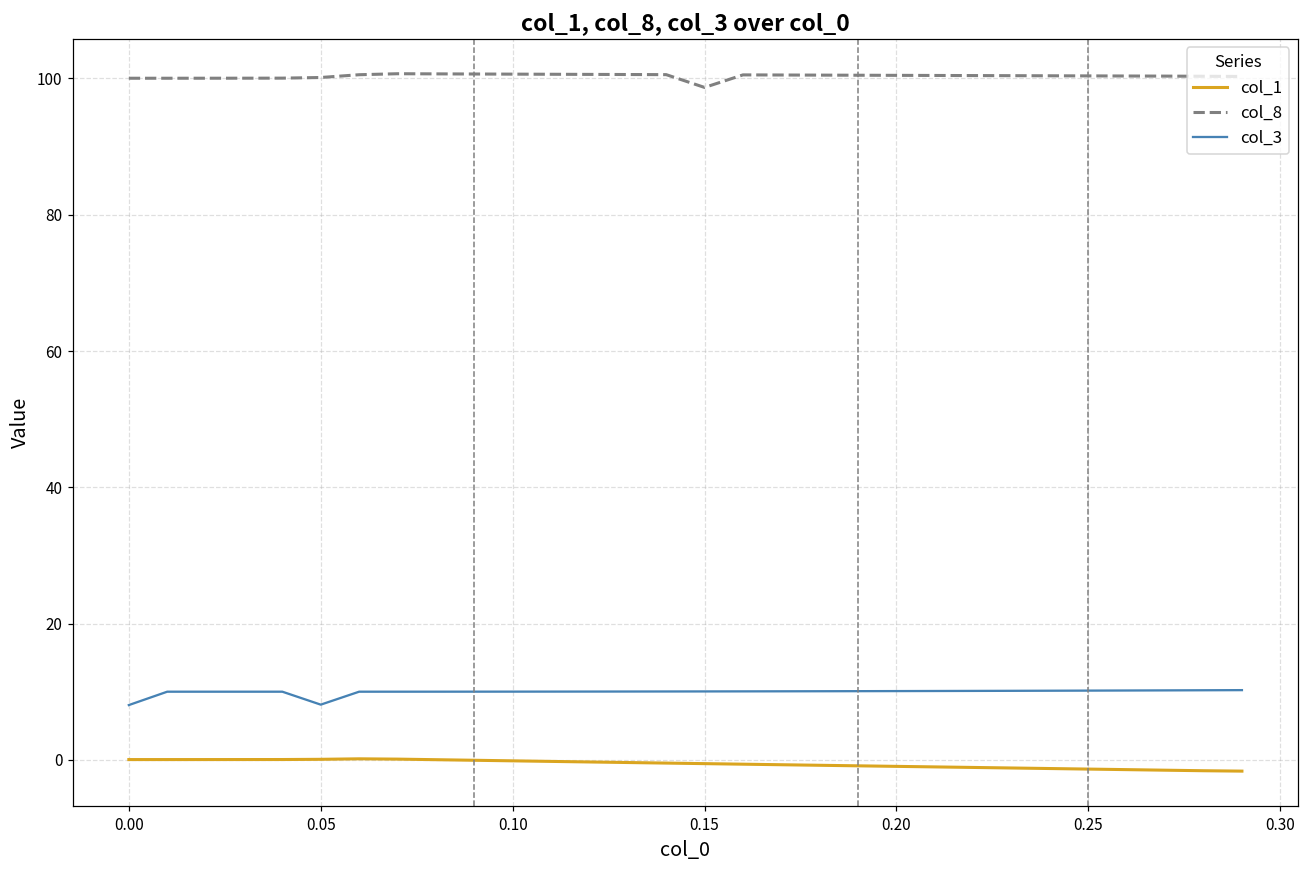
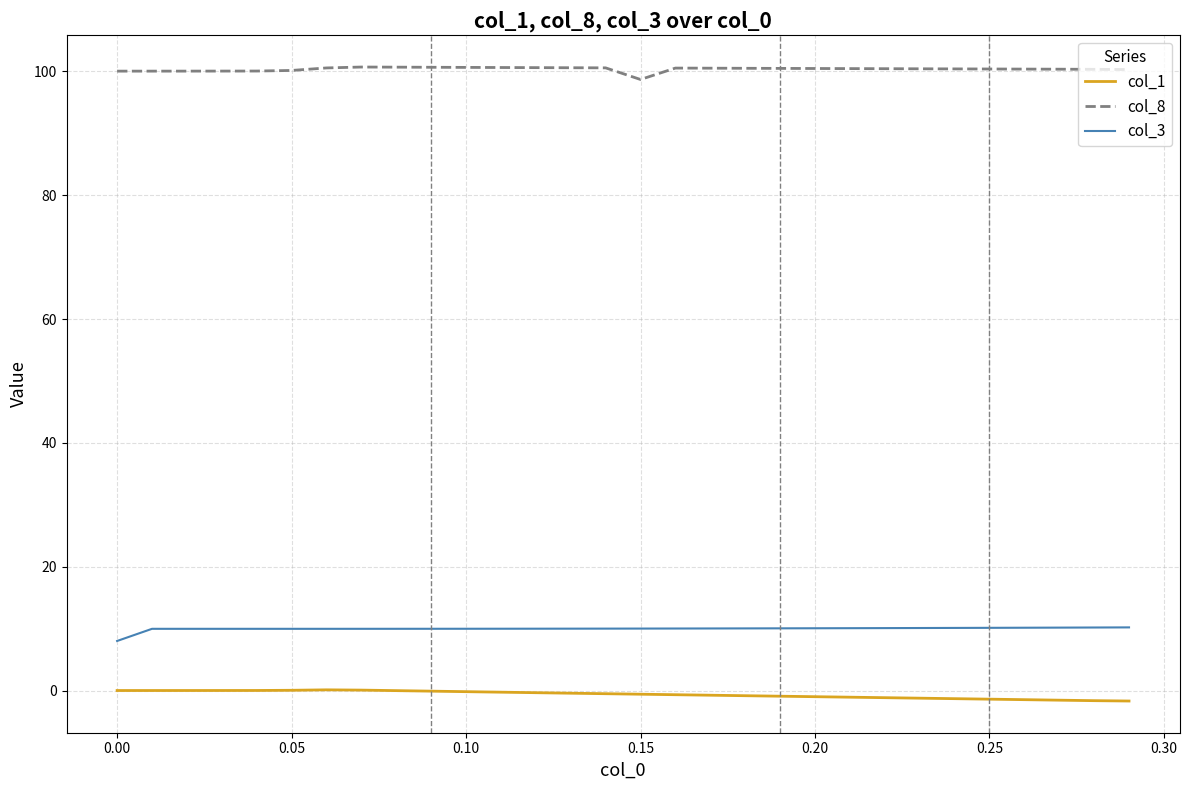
  {
    "col_1": {
      "0.00": 0,
      "0.05": 0,
      "0.10": 0,
      "0.15": -1,
      "0.20": -1,
      "0.25": -1
    },
    "col_8": {
      "0.00": 100,
      "0.05": 100,
      "0.10": 101,
      "0.15": 99,
      "0.20": 100,
      "0.25": 100
    },
    "col_3": {
      "0.00": 8,
-     "0.05": 8,
+     "0.05": 10,
      "0.10": 10,
      "0.15": 10,
      "0.20": 10,
      "0.25": 10
    }
  }
